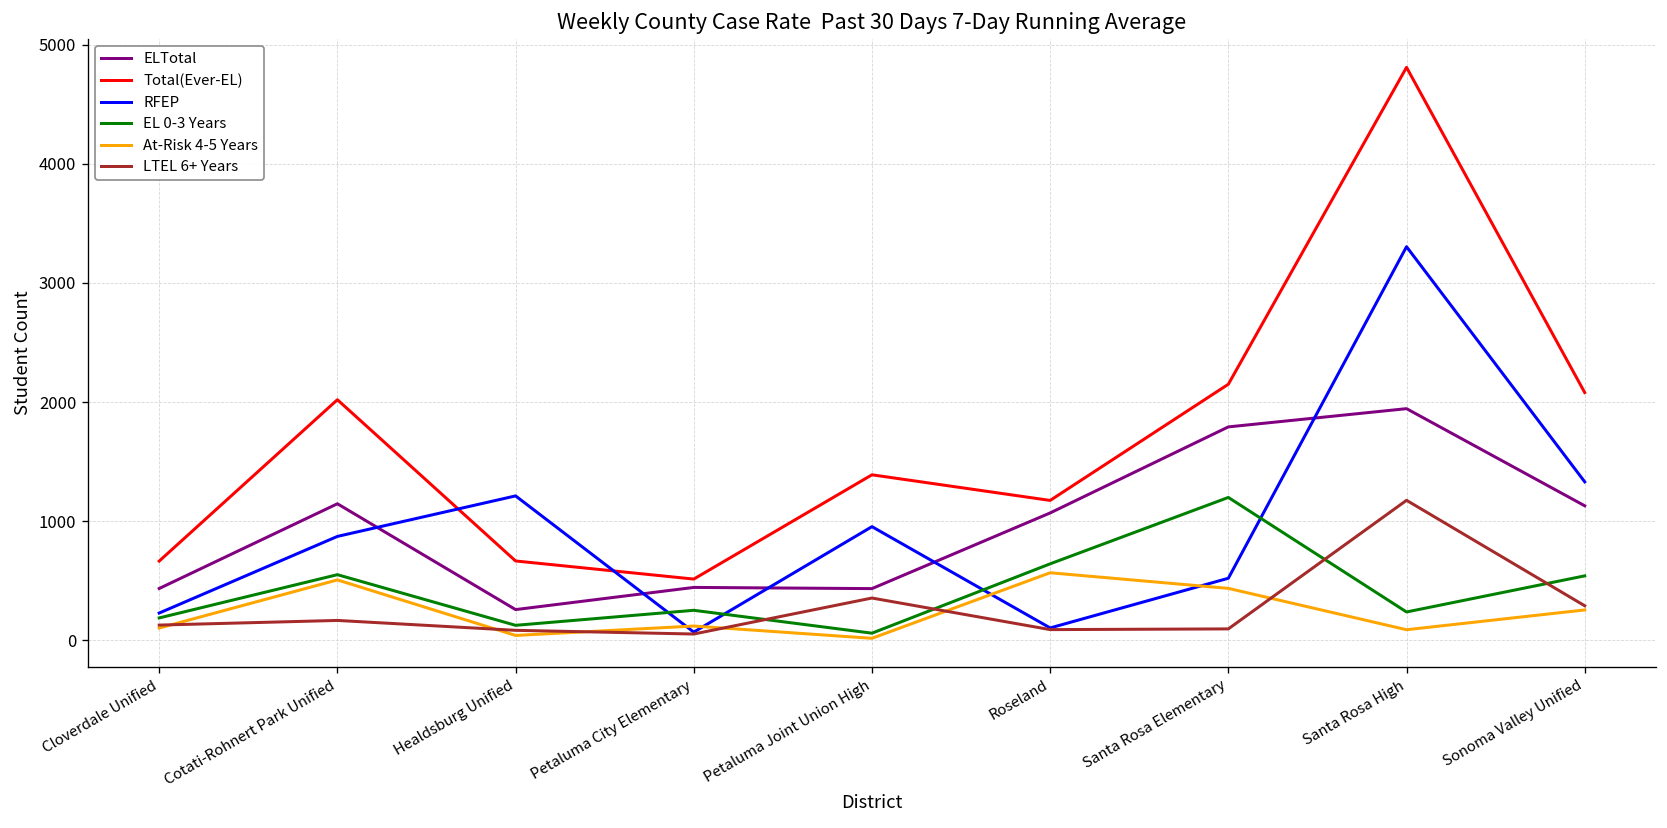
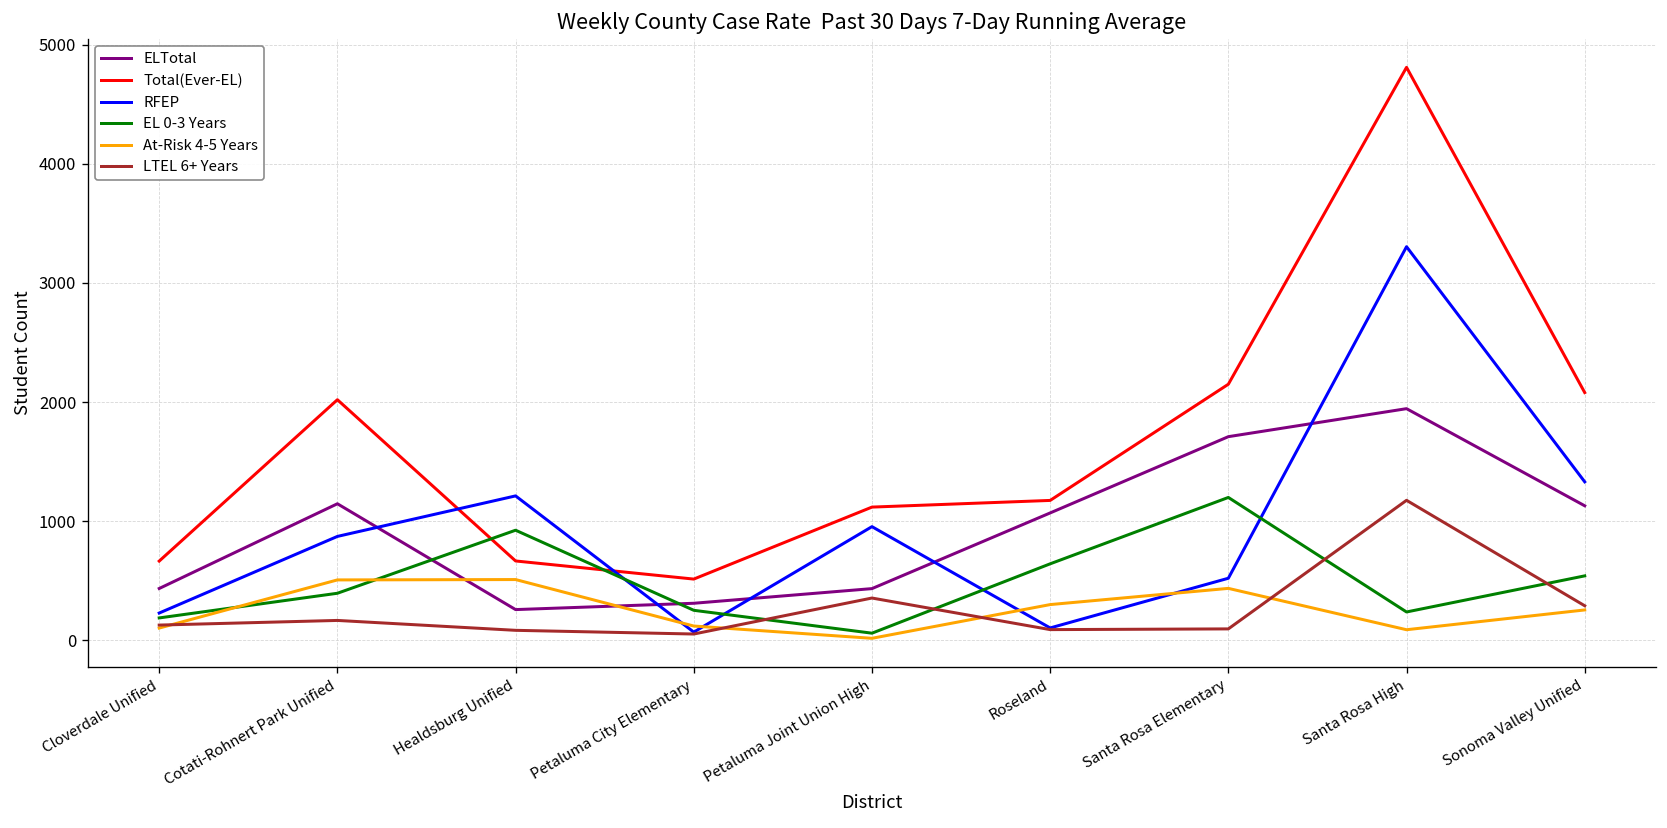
  {
    "ELTotal": {
      "Cloverdale Unified": 400,
      "Cotati-Rohnert Park Unified": 1100,
      "Healdsburg Unified": 300,
-     "Petaluma City Elementary": 400,
+     "Petaluma City Elementary": 300,
      "Petaluma Joint Union High": 400,
      "Roseland": 1100,
-     "Santa Rosa Elementary": 1800,
+     "Santa Rosa Elementary": 1700,
      "Santa Rosa High": 1900,
      "Sonoma Valley Unified": 1100
    },
    "Total(Ever-EL)": {
      "Cloverdale Unified": 700,
      "Cotati-Rohnert Park Unified": 2000,
      "Healdsburg Unified": 700,
      "Petaluma City Elementary": 500,
-     "Petaluma Joint Union High": 1400,
+     "Petaluma Joint Union High": 1100,
      "Roseland": 1200,
      "Santa Rosa Elementary": 2200,
      "Santa Rosa High": 4800,
      "Sonoma Valley Unified": 2100
    },
    "RFEP": {
      "Cloverdale Unified": 200,
      "Cotati-Rohnert Park Unified": 900,
      "Healdsburg Unified": 1200,
      "Petaluma Joint Union High": 1000,
      "Santa Rosa Elementary": 500,
      "Santa Rosa High": 3300,
      "Sonoma Valley Unified": 1300
    },
    "EL 0-3 Years": {
      "Cloverdale Unified": 200,
-     "Cotati-Rohnert Park Unified": 600,
-     "Healdsburg Unified": 100,
+     "Cotati-Rohnert Park Unified": 400,
+     "Healdsburg Unified": 900,
      "Petaluma City Elementary": 300,
      "Petaluma Joint Union High": 100,
      "Roseland": 600,
      "Santa Rosa Elementary": 1200,
      "Santa Rosa High": 200,
      "Sonoma Valley Unified": 500
    },
    "At-Risk 4-5 Years": {
      "Cotati-Rohnert Park Unified": 500,
-     "Healdsburg Unified": 0,
+     "Healdsburg Unified": 500,
      "Petaluma City Elementary": 100,
      "Petaluma Joint Union High": 0,
-     "Roseland": 600,
+     "Roseland": 300,
      "Santa Rosa Elementary": 400,
      "Santa Rosa High": 100,
      "Sonoma Valley Unified": 300
    },
    "LTEL 6+ Years": {
      "Cotati-Rohnert Park Unified": 200,
      "Healdsburg Unified": 100,
      "Petaluma Joint Union High": 400,
      "Santa Rosa Elementary": 100,
      "Santa Rosa High": 1200,
      "Sonoma Valley Unified": 300
    }
  }
